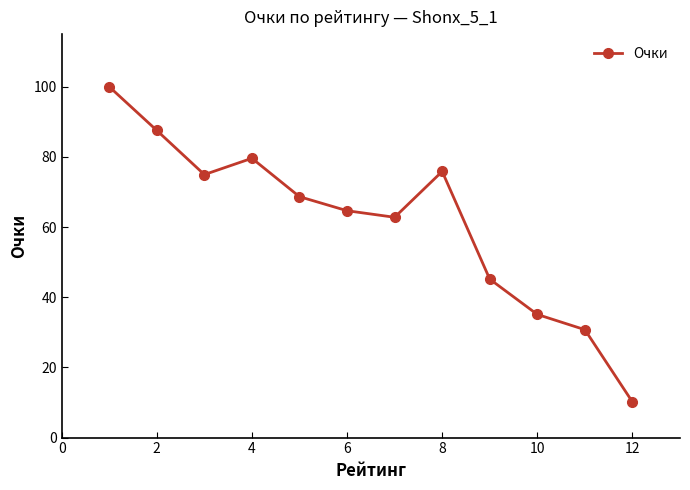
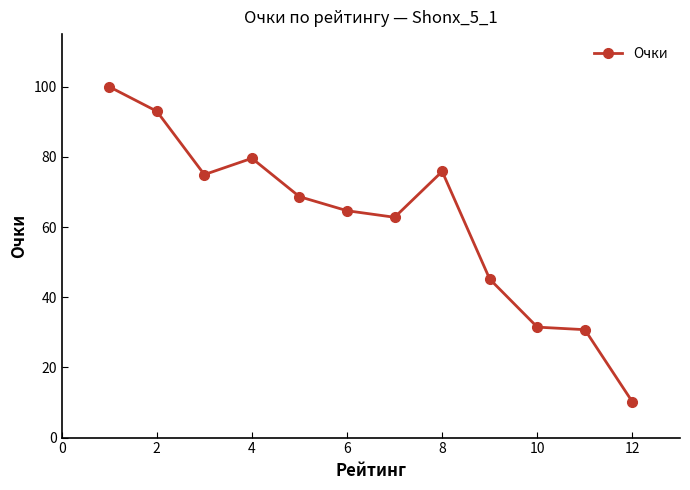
  {
-   "2": 88,
+   "2": 93,
    "4": 80,
    "6": 65,
    "8": 76,
-   "10": 35,
+   "10": 31,
    "12": 10
  }
